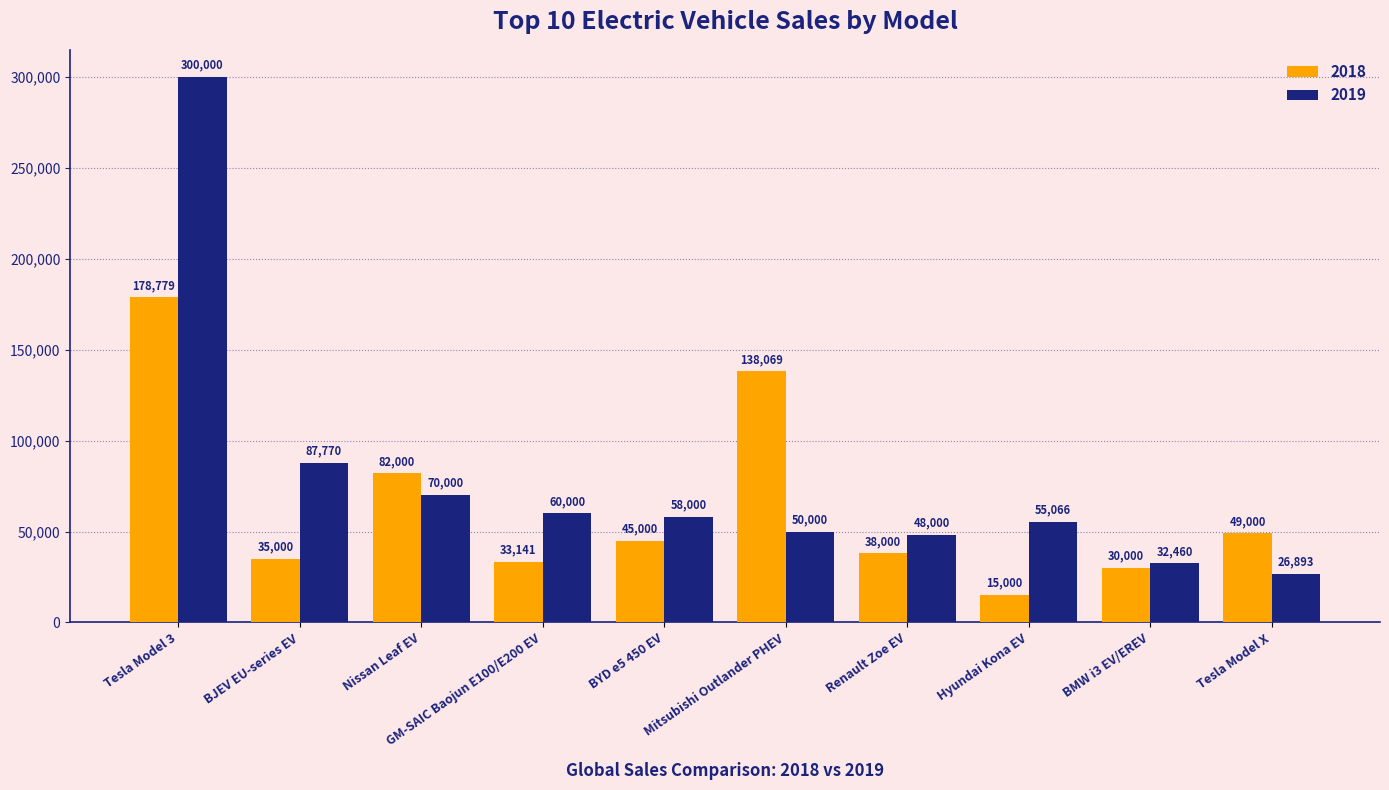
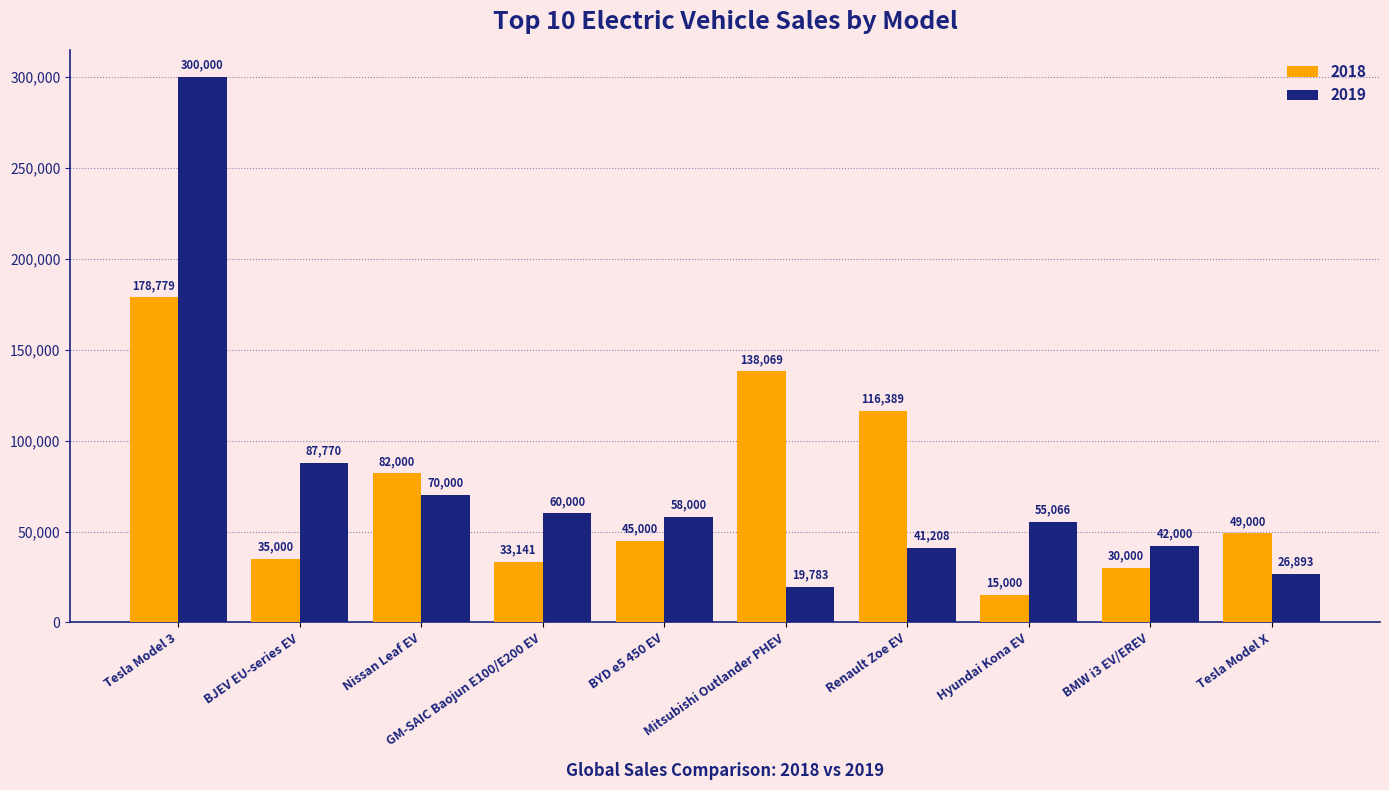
  {
    "2018": {
      "Tesla Model 3": "178,779",
      "BJEV EU-series EV": "35,000",
      "Nissan Leaf EV": "82,000",
      "GM-SAIC Baojun E100/E200 EV": "33,141",
      "BYD e5 450 EV": "45,000",
      "Mitsubishi Outlander PHEV": "138,069",
-     "Renault Zoe EV": "38,000",
+     "Renault Zoe EV": "116,389",
      "Hyundai Kona EV": "15,000",
      "BMW i3 EV/EREV": "30,000",
      "Tesla Model X": "49,000"
    },
    "2019": {
      "Tesla Model 3": "300,000",
      "BJEV EU-series EV": "87,770",
      "Nissan Leaf EV": "70,000",
      "GM-SAIC Baojun E100/E200 EV": "60,000",
      "BYD e5 450 EV": "58,000",
-     "Mitsubishi Outlander PHEV": "50,000",
-     "Renault Zoe EV": "48,000",
+     "Mitsubishi Outlander PHEV": "19,783",
+     "Renault Zoe EV": "41,208",
      "Hyundai Kona EV": "55,066",
-     "BMW i3 EV/EREV": "32,460",
+     "BMW i3 EV/EREV": "42,000",
      "Tesla Model X": "26,893"
    }
  }
